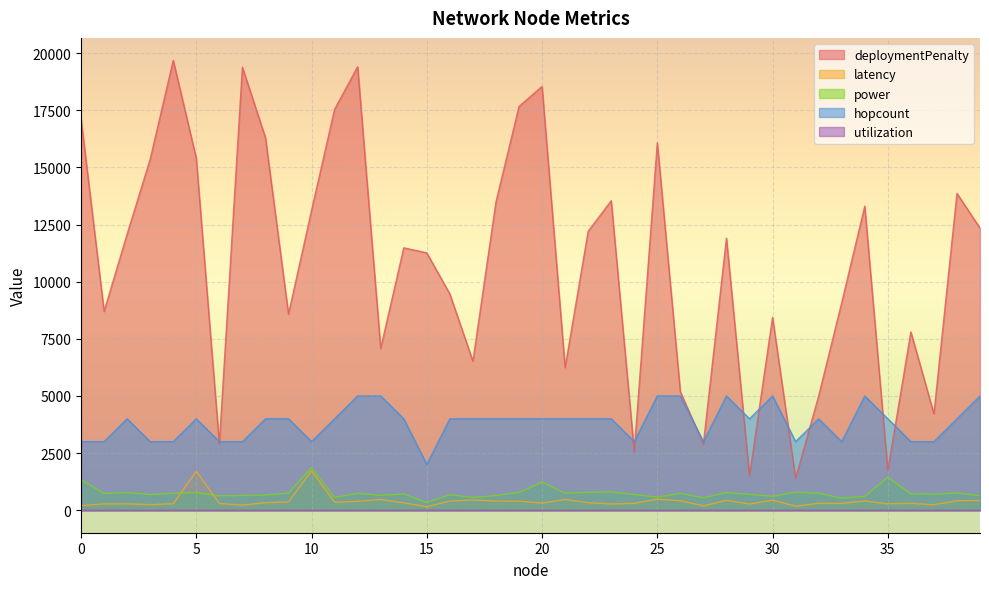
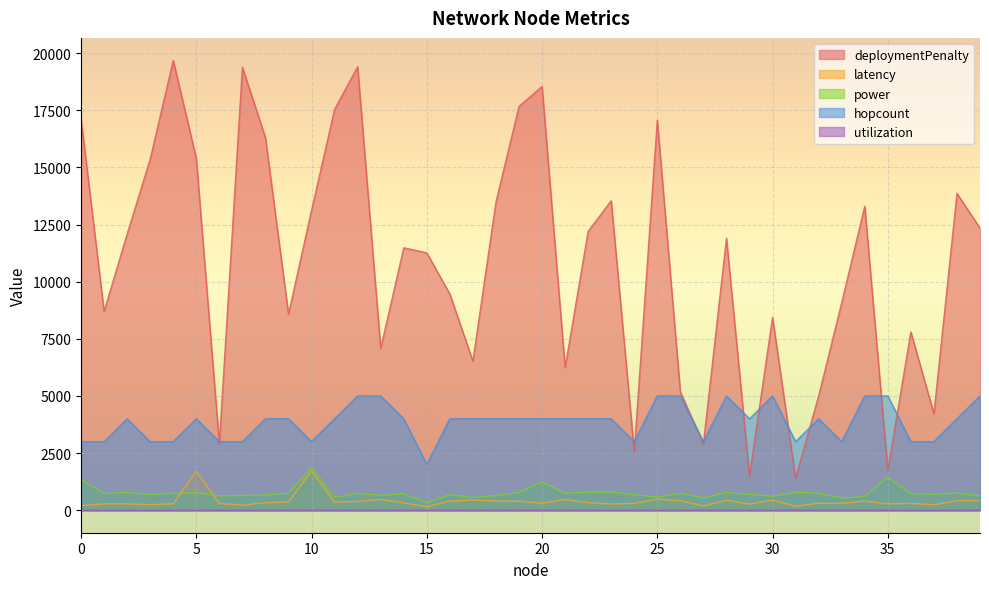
  {
    "deploymentPenalty": {
      "0": 17100,
      "5": 15400,
      "10": 13100,
      "15": 11300,
      "20": 18500,
-     "25": 16100,
+     "25": 17100,
      "30": 8400,
      "35": 1700
    },
    "latency": {
      "0": 200,
      "5": 1700,
      "10": 1700,
      "15": 200,
      "20": 300,
      "30": 400,
      "35": 300
    },
    "power": {
      "0": 1300,
      "5": 800,
      "10": 1900,
      "15": 300,
      "20": 1200,
      "30": 600,
      "35": 1400
    },
    "hopcount": {
      "0": 3000,
      "5": 4000,
      "10": 3000,
      "15": 2000,
      "20": 4000,
      "25": 5000,
      "30": 5000,
-     "35": 4000
+     "35": 5000
    },
    "utilization": {
      "0": 0,
      "5": 0,
      "10": 0,
      "15": 0,
      "20": 0,
      "25": 0,
      "30": 0,
      "35": 0
    }
  }
